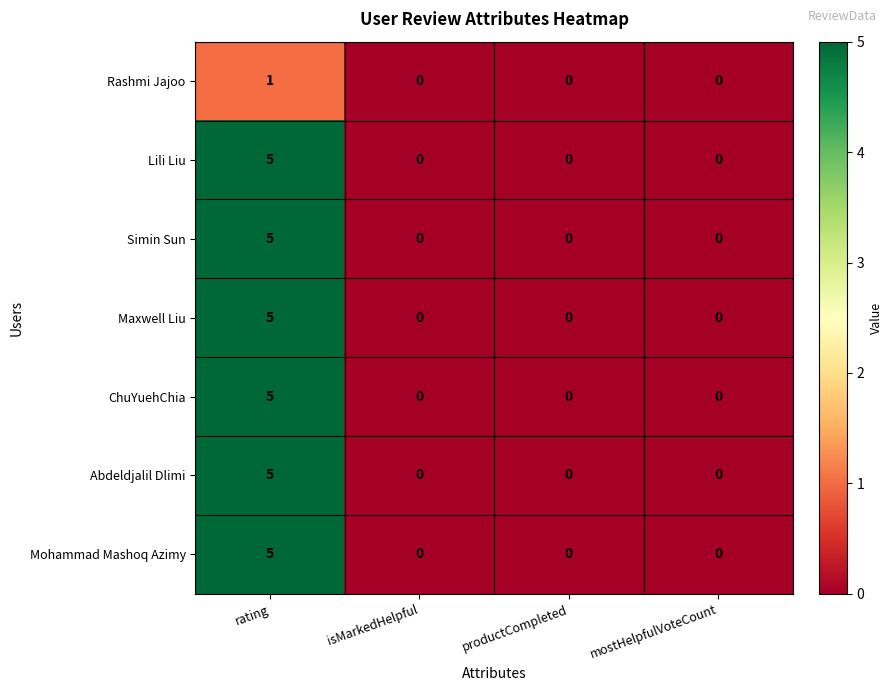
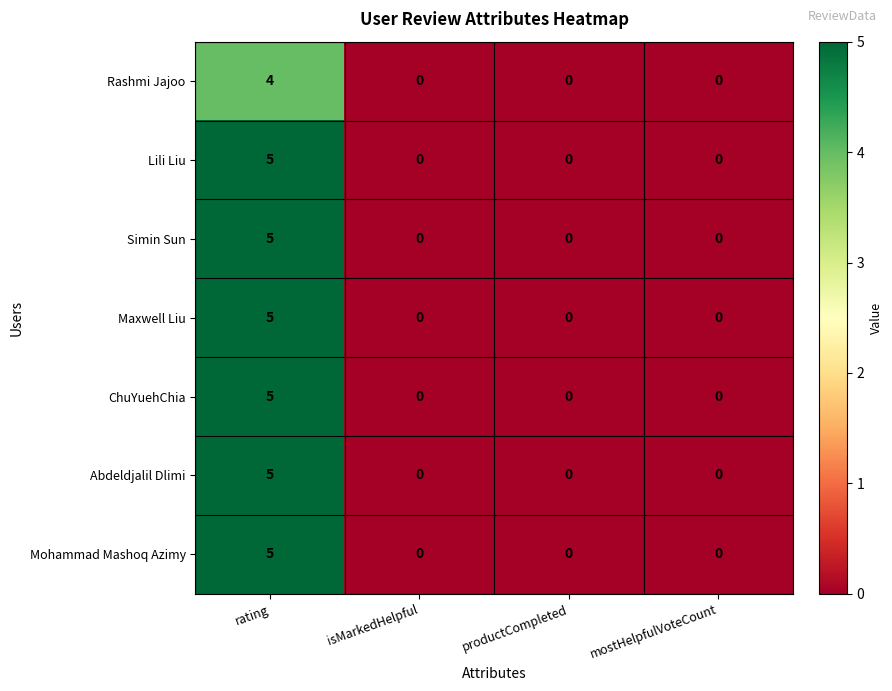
  {
    "Rashmi Jajoo": {
-     "rating": 1,
+     "rating": 4,
      "isMarkedHelpful": 0,
      "productCompleted": 0,
      "mostHelpfulVoteCount": 0
    },
    "Lili Liu": {
      "rating": 5,
      "isMarkedHelpful": 0,
      "productCompleted": 0,
      "mostHelpfulVoteCount": 0
    },
    "Simin Sun": {
      "rating": 5,
      "isMarkedHelpful": 0,
      "productCompleted": 0,
      "mostHelpfulVoteCount": 0
    },
    "Maxwell Liu": {
      "rating": 5,
      "isMarkedHelpful": 0,
      "productCompleted": 0,
      "mostHelpfulVoteCount": 0
    },
    "ChuYuehChia": {
      "rating": 5,
      "isMarkedHelpful": 0,
      "productCompleted": 0,
      "mostHelpfulVoteCount": 0
    },
    "Abdeldjalil Dlimi": {
      "rating": 5,
      "isMarkedHelpful": 0,
      "productCompleted": 0,
      "mostHelpfulVoteCount": 0
    },
    "Mohammad Mashoq Azimy": {
      "rating": 5,
      "isMarkedHelpful": 0,
      "productCompleted": 0,
      "mostHelpfulVoteCount": 0
    }
  }
